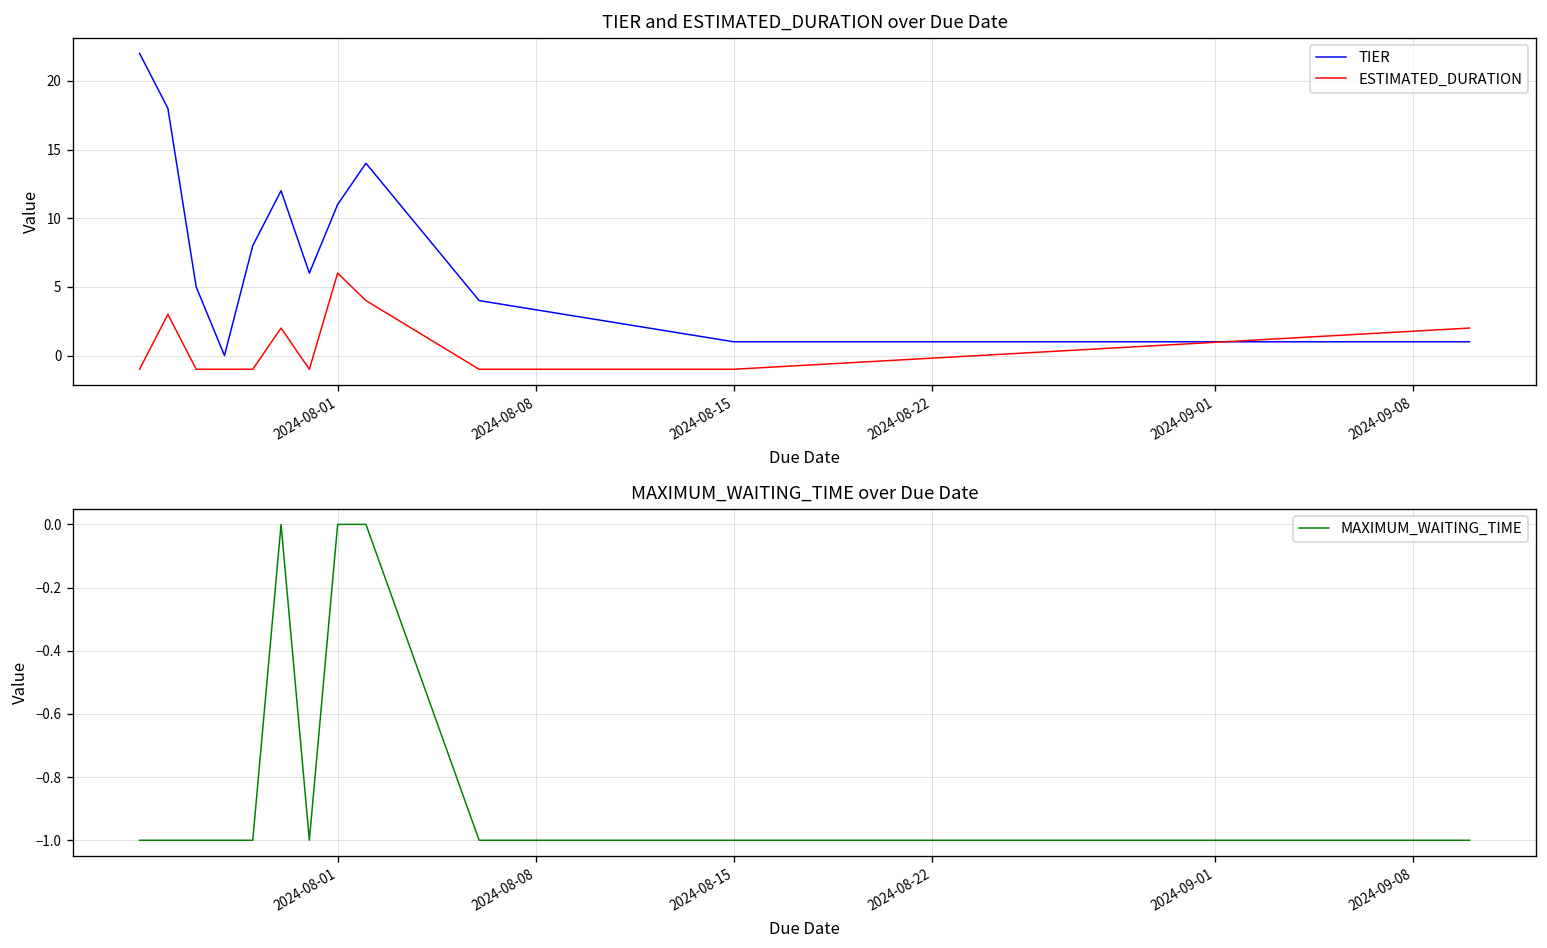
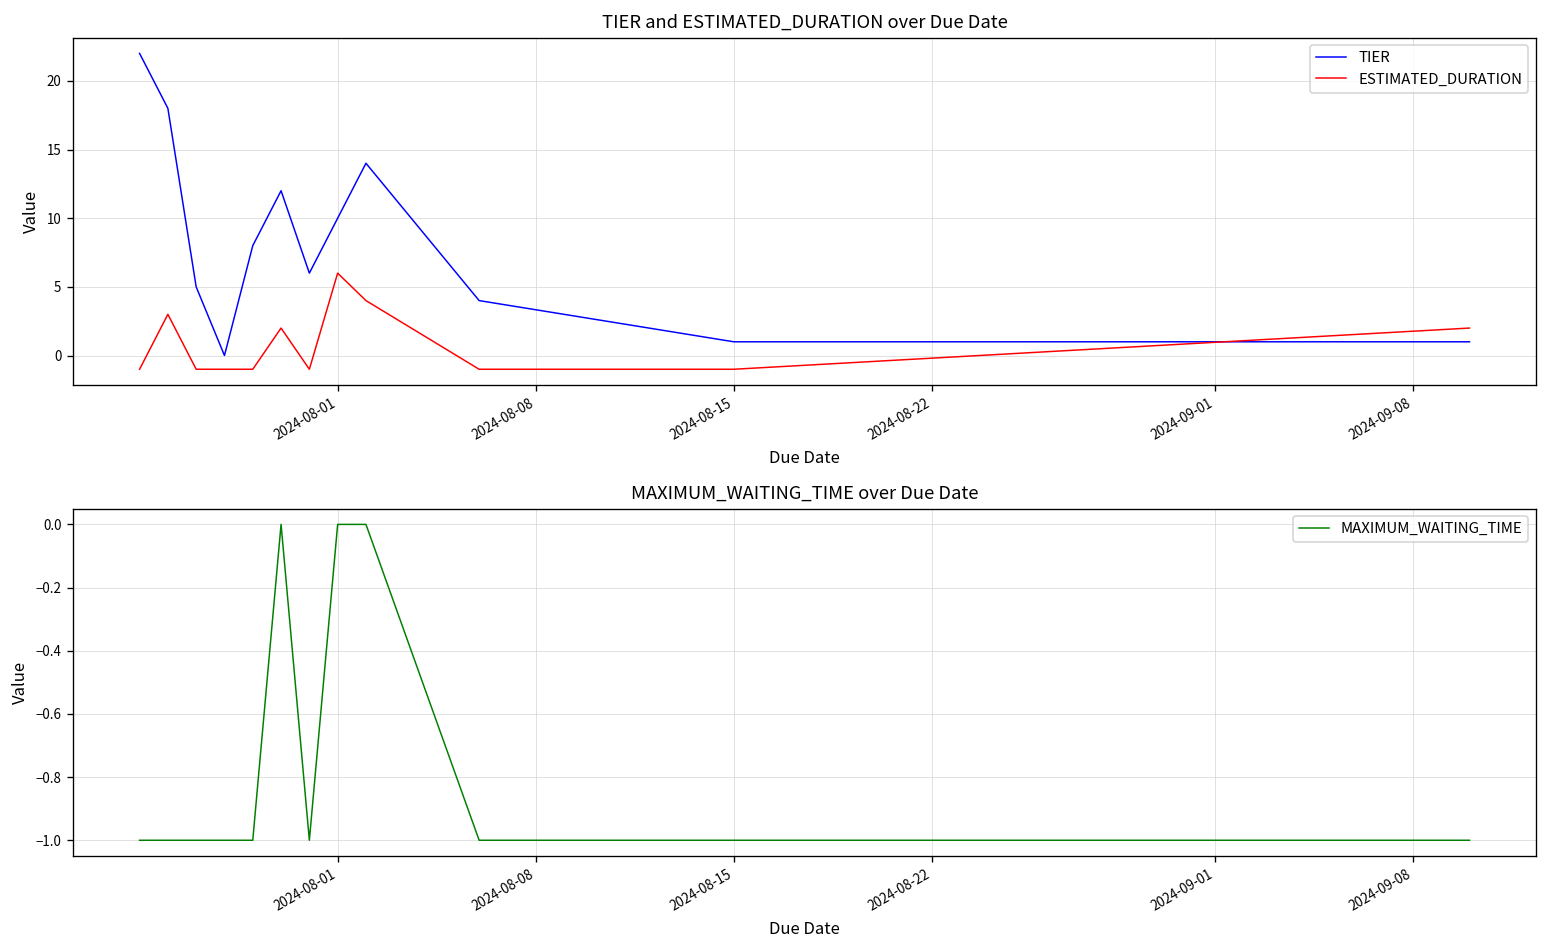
  {
    "TIER and ESTIMATED_DURATION over Due Date": {
      "TIER": {
-       "2024-08-01": 11,
+       "2024-08-01": 10,
        "2024-08-15": 1
      },
      "ESTIMATED_DURATION": {
        "2024-08-01": 6,
        "2024-08-15": -1
      }
    },
    "MAXIMUM_WAITING_TIME over Due Date": {
      "2024-08-01": 0.00,
      "2024-08-15": -1.00
    }
  }
